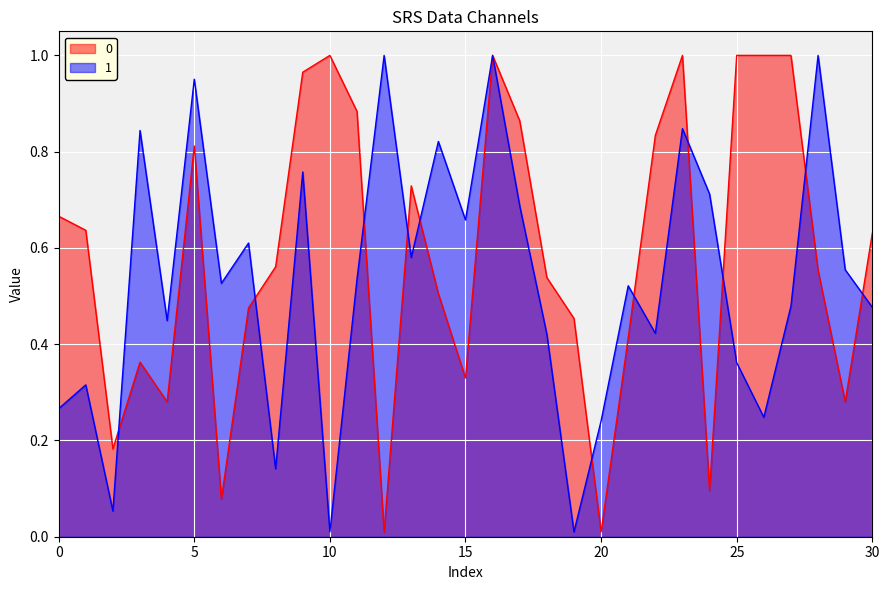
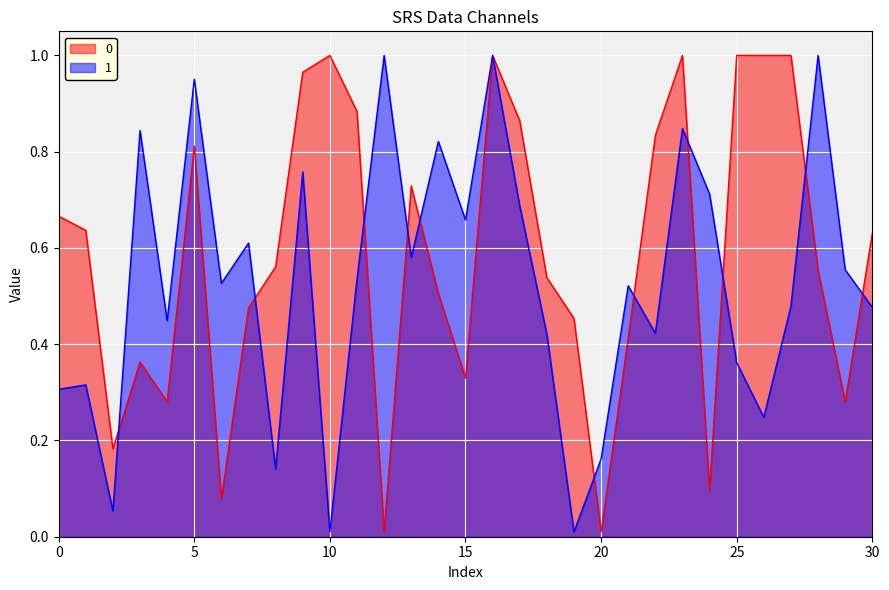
  {
    "0": {
      "0": 0.67,
      "5": 0.81,
      "10": 1.00,
      "15": 0.33,
      "20": 0.01,
      "25": 1.00,
      "30": 0.63
    },
    "1": {
-     "0": 0.27,
+     "0": 0.31,
      "5": 0.95,
      "10": 0.01,
      "15": 0.66,
-     "20": 0.24,
+     "20": 0.16,
      "25": 0.36,
      "30": 0.48
    }
  }
